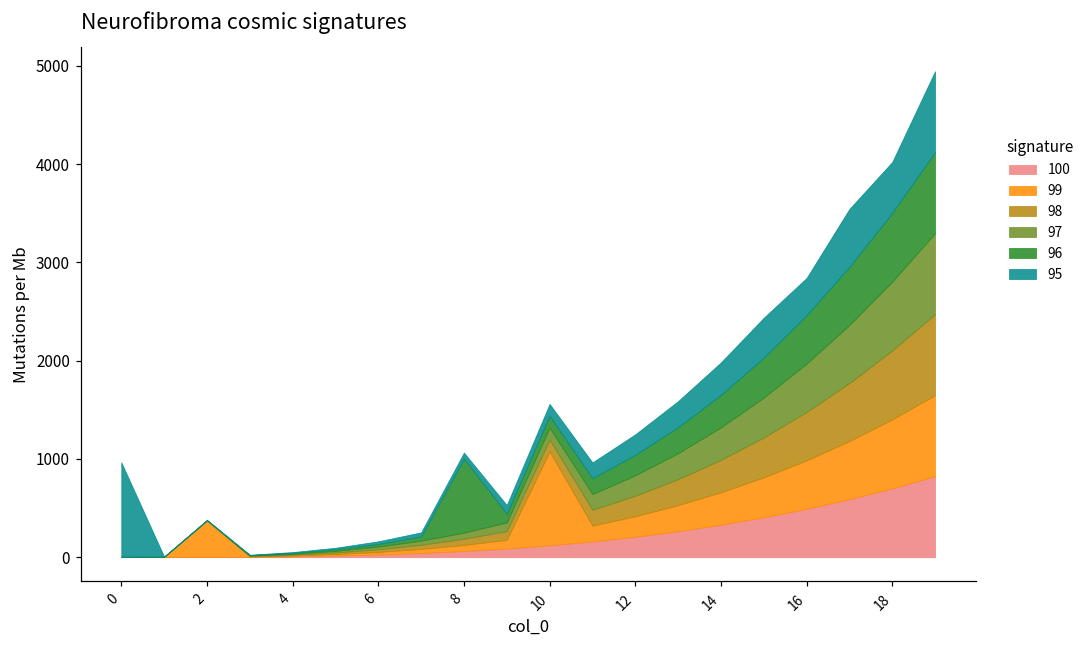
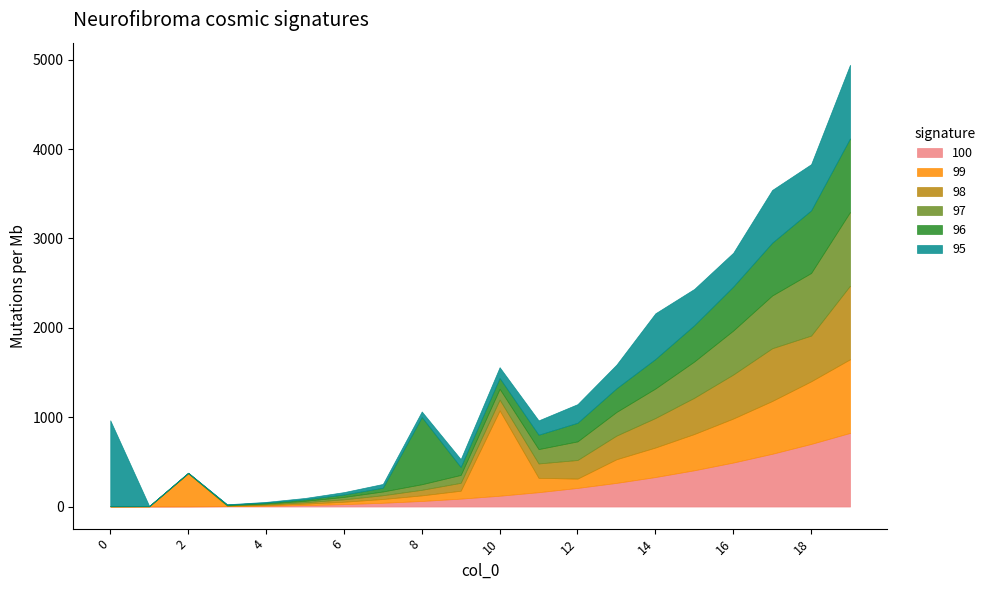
  {
    "100": {
      "8": 100,
      "10": 100,
      "12": 200,
      "14": 300,
      "16": 500,
      "18": 700
    },
    "99": {
      "8": 100,
      "10": 1000,
-     "12": 200,
+     "12": 100,
      "14": 300,
      "16": 500,
      "18": 700
    },
    "98": {
      "8": 100,
      "10": 100,
      "12": 200,
      "14": 300,
      "16": 500,
-     "18": 700
+     "18": 500
    },
    "97": {
      "8": 100,
      "10": 100,
      "12": 200,
      "14": 300,
      "16": 500,
      "18": 700
    },
    "96": {
      "8": 800,
      "10": 100,
      "12": 200,
      "14": 300,
      "16": 500,
      "18": 700
    },
    "95": {
      "0": 1000,
      "8": 100,
      "10": 100,
      "12": 200,
-     "14": 300,
+     "14": 500,
      "16": 400,
      "18": 500
    }
  }
